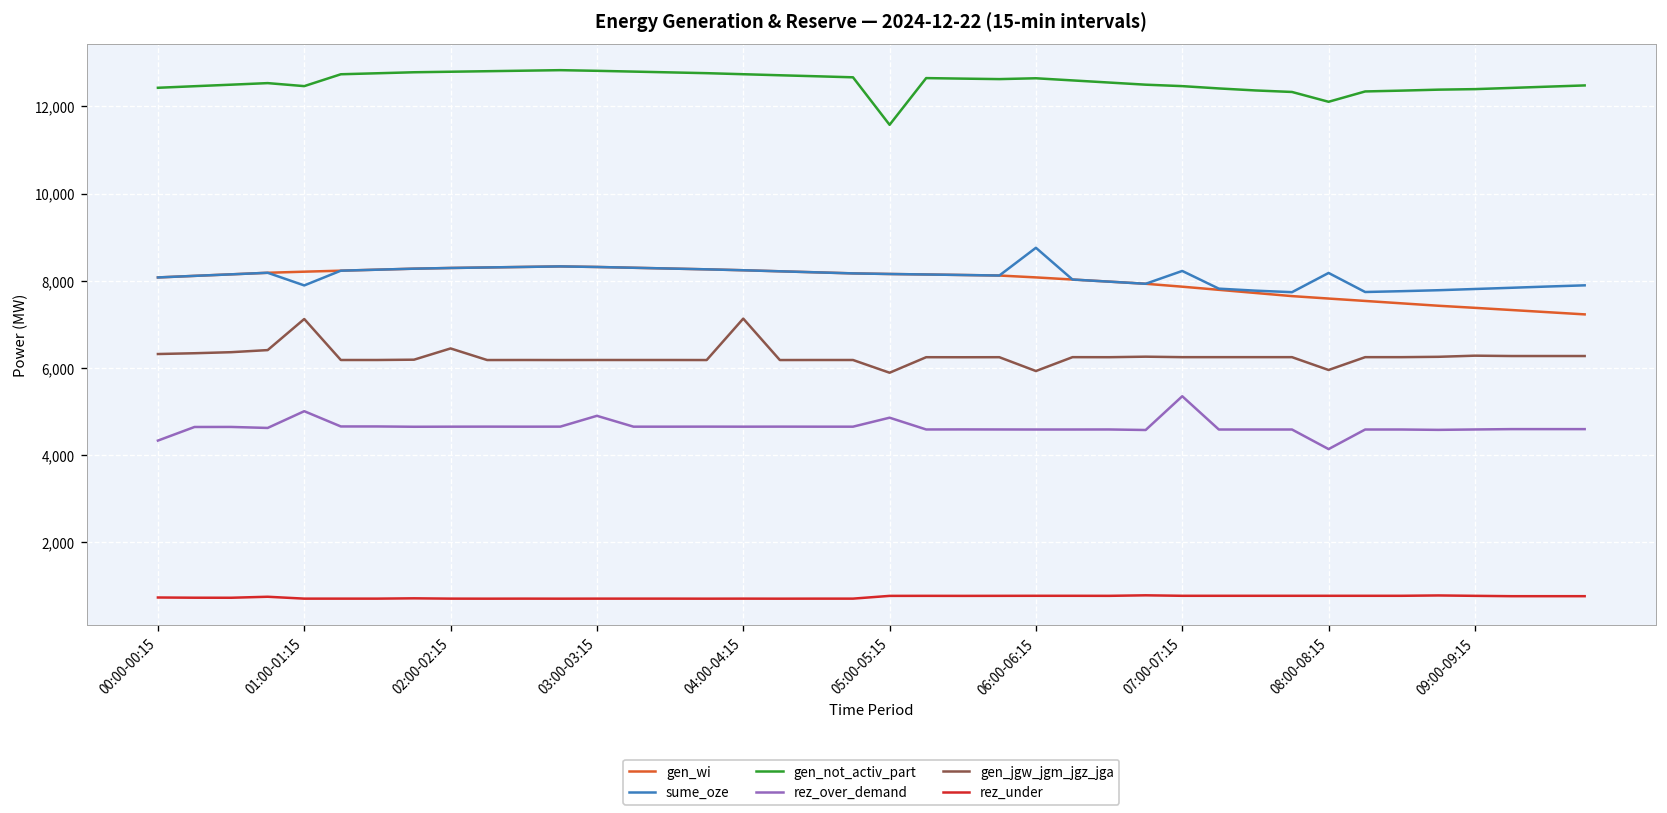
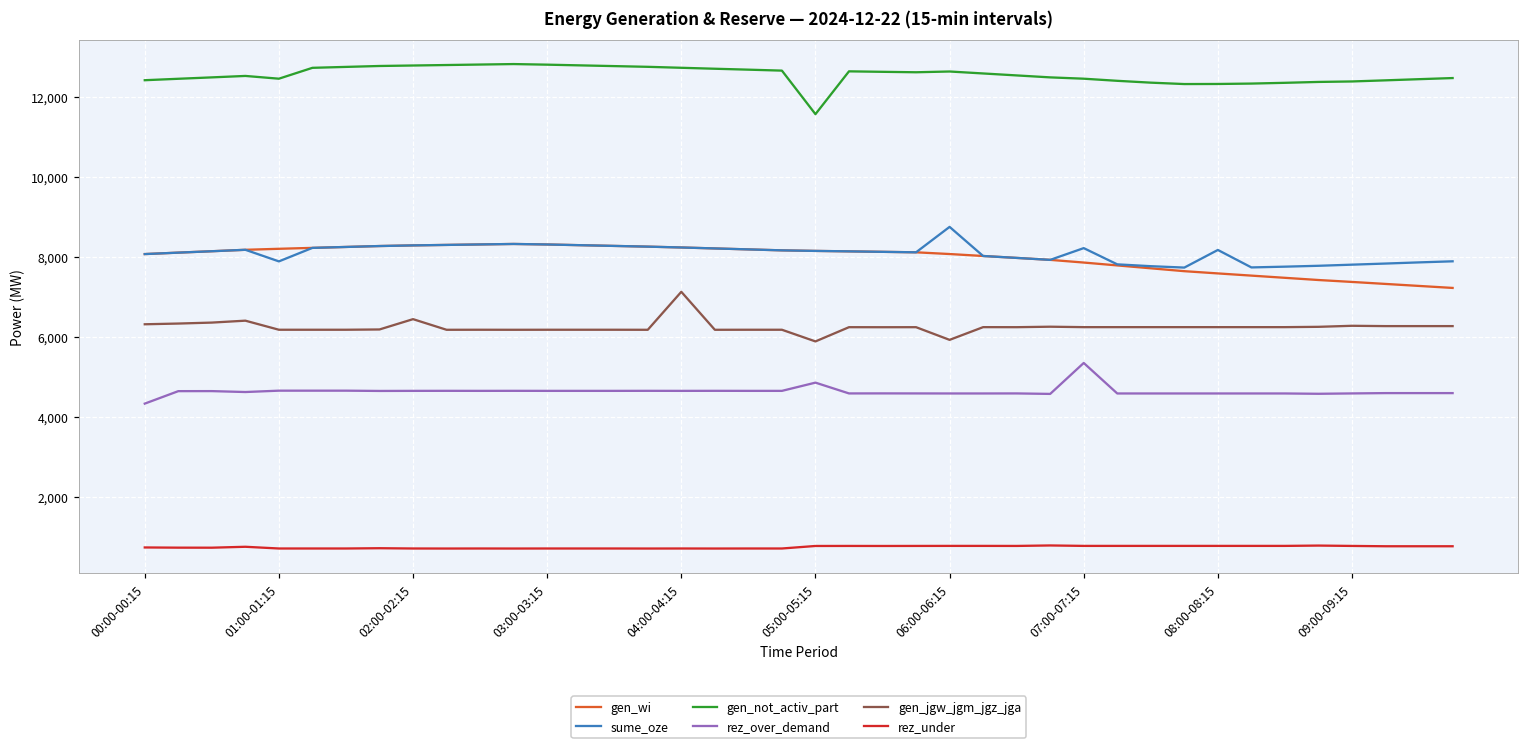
  {
    "sume_oze": {
      "01:00-01:15": "7,900",
      "06:00-06:15": "8,800",
      "07:00-07:15": "8,200",
      "08:00-08:15": "8,200",
      "09:00-09:15": "7,800"
    },
    "gen_not_activ_part": {
      "00:00-00:15": "12,400",
      "01:00-01:15": "12,500",
      "02:00-02:15": "12,800",
      "03:00-03:15": "12,800",
      "04:00-04:15": "12,700",
      "05:00-05:15": "11,600",
      "06:00-06:15": "12,600",
      "07:00-07:15": "12,500",
-     "08:00-08:15": "12,100",
+     "08:00-08:15": "12,300",
      "09:00-09:15": "12,400"
    },
    "rez_over_demand": {
      "00:00-00:15": "4,300",
-     "01:00-01:15": "5,000",
+     "01:00-01:15": "4,700",
      "02:00-02:15": "4,700",
-     "03:00-03:15": "4,900",
+     "03:00-03:15": "4,700",
      "04:00-04:15": "4,700",
      "05:00-05:15": "4,900",
      "06:00-06:15": "4,600",
      "07:00-07:15": "5,400",
-     "08:00-08:15": "4,100",
+     "08:00-08:15": "4,600",
      "09:00-09:15": "4,600"
    },
    "gen_jgw_jgm_jgz_jga": {
      "00:00-00:15": "6,300",
-     "01:00-01:15": "7,100",
+     "01:00-01:15": "6,200",
      "02:00-02:15": "6,400",
      "03:00-03:15": "6,200",
      "04:00-04:15": "7,100",
      "05:00-05:15": "5,900",
      "06:00-06:15": "5,900",
      "07:00-07:15": "6,200",
-     "08:00-08:15": "6,000",
+     "08:00-08:15": "6,200",
      "09:00-09:15": "6,300"
    }
  }
